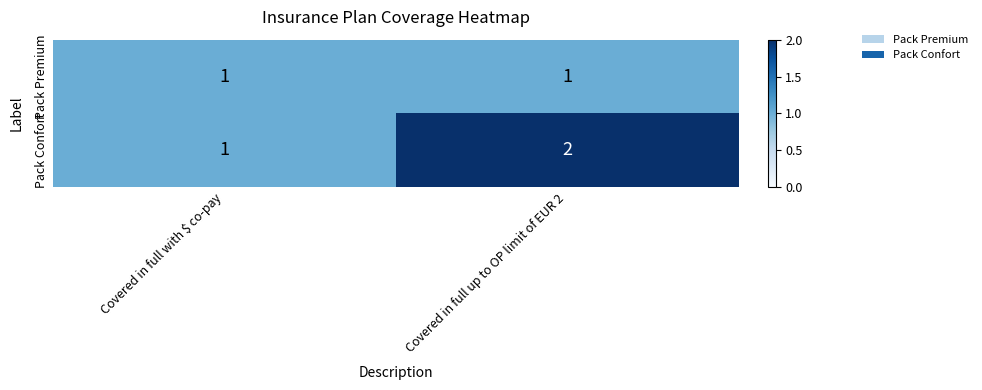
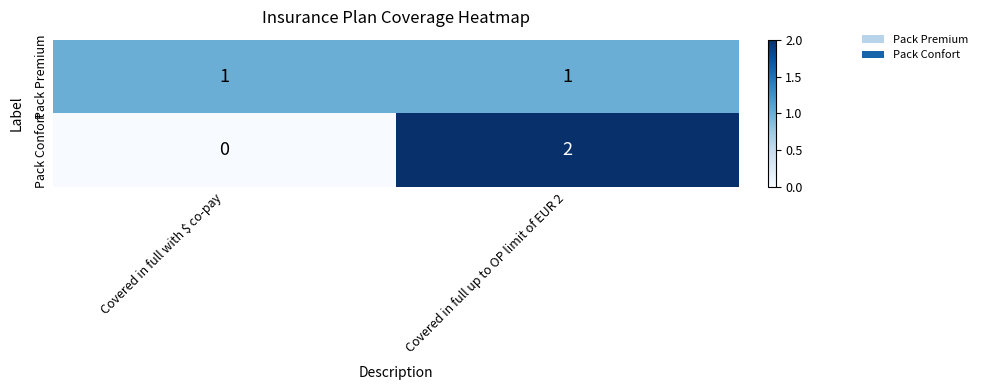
  {
    "Pack Premium": {
      "Covered in full with $ co-pay": 1,
      "Covered in full up to OP limit of EUR 2": 1
    },
    "Pack Confort": {
-     "Covered in full with $ co-pay": 1,
+     "Covered in full with $ co-pay": 0,
      "Covered in full up to OP limit of EUR 2": 2
    }
  }
